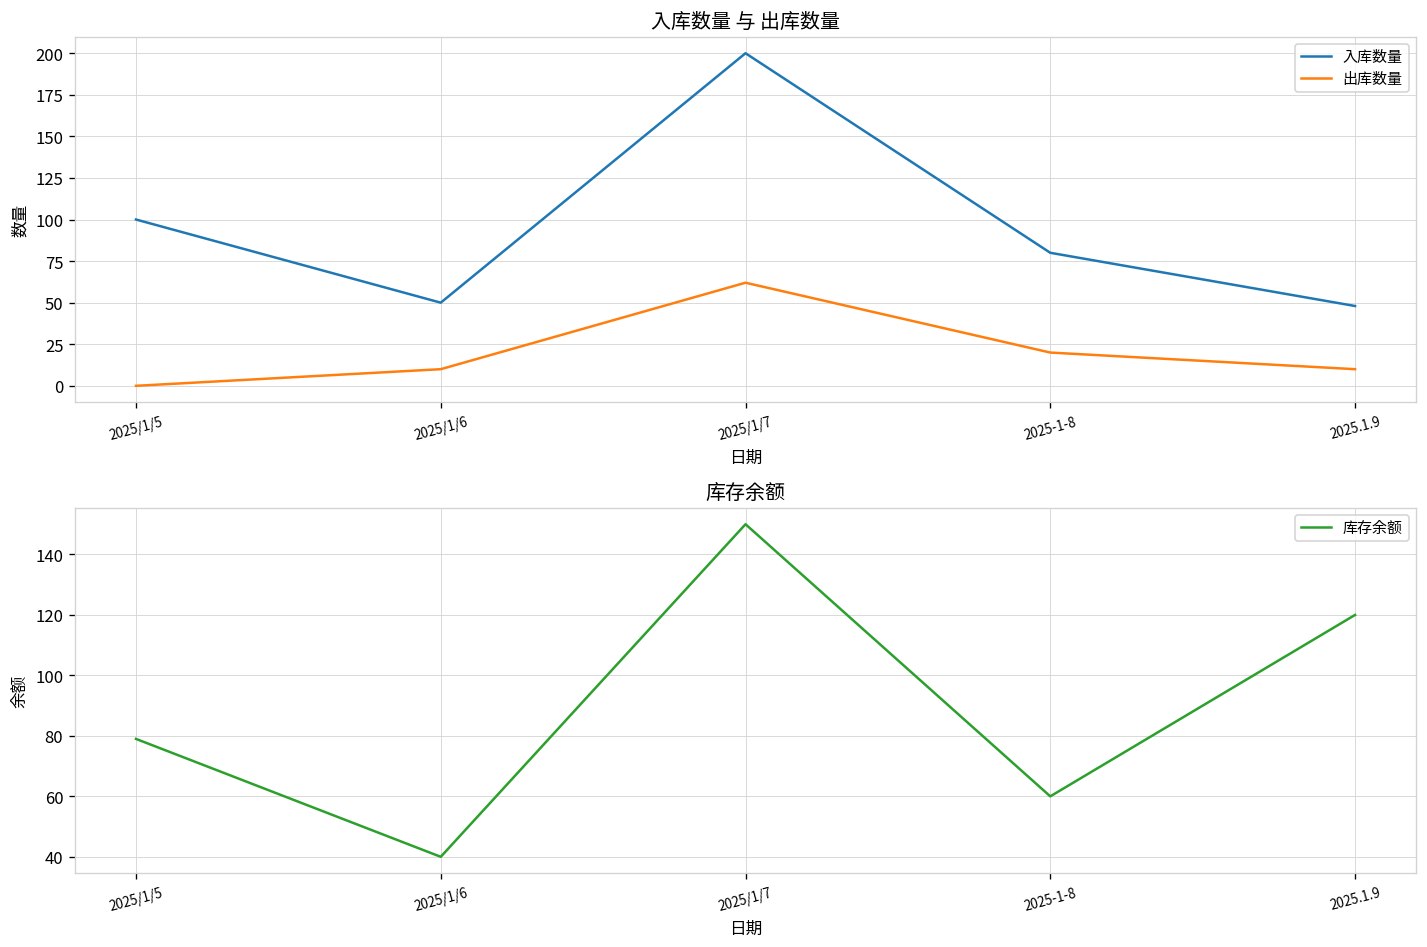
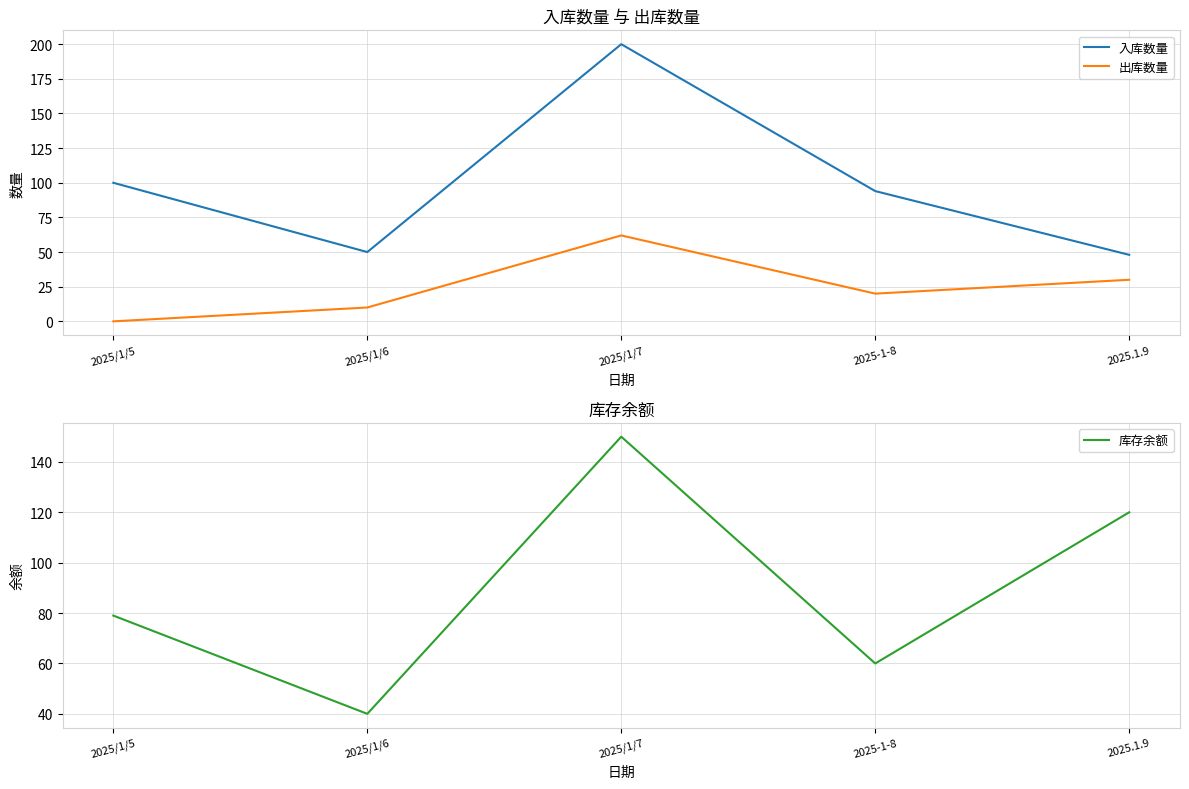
  {
    "入库数量 与 出库数量": {
      "入库数量": {
        "2025/1/5": 100,
        "2025/1/6": 50,
        "2025/1/7": 200,
-       "2025-1-8": 80,
+       "2025-1-8": 94,
        "2025.1.9": 48
      },
      "出库数量": {
        "2025/1/5": 0,
        "2025/1/6": 10,
        "2025/1/7": 62,
        "2025-1-8": 20,
-       "2025.1.9": 10
+       "2025.1.9": 30
      }
    },
    "库存余额": {
      "2025/1/5": 79,
      "2025/1/6": 40,
      "2025/1/7": 150,
      "2025-1-8": 60,
      "2025.1.9": 120
    }
  }
